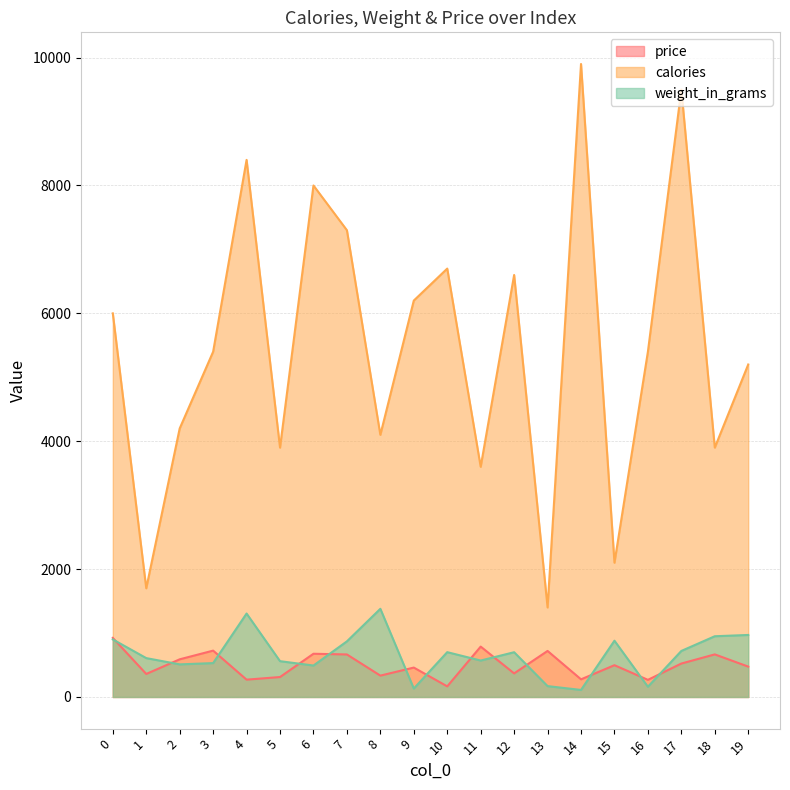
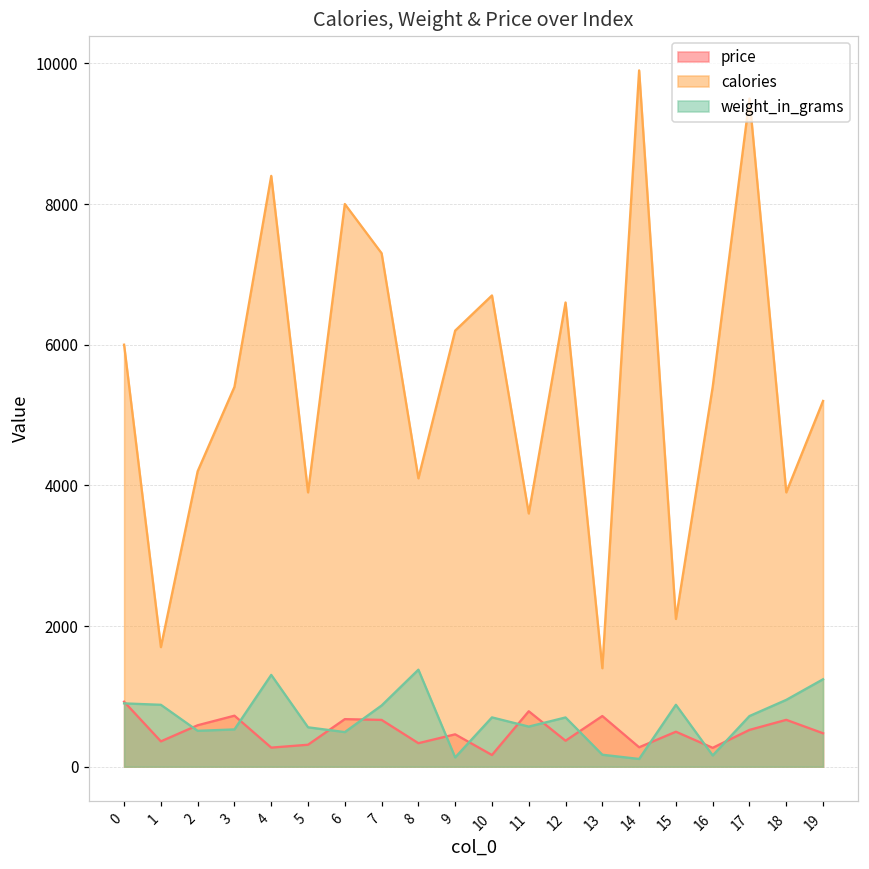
  {
    "weight_in_grams": {
-     "1": 600,
+     "1": 900,
      "2": 500,
      "3": 500,
      "4": 1300,
      "5": 600,
      "6": 500,
      "7": 900,
      "8": 1400,
      "9": 100,
      "10": 700,
      "11": 600,
      "12": 700,
      "13": 200,
      "14": 100,
      "15": 900,
      "16": 200,
      "17": 700,
      "18": 1000,
-     "19": 1000
+     "19": 1200
    }
  }
